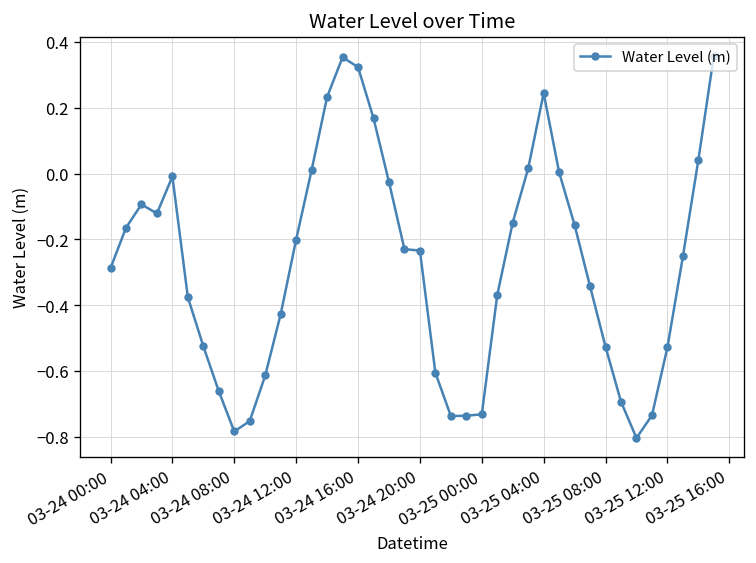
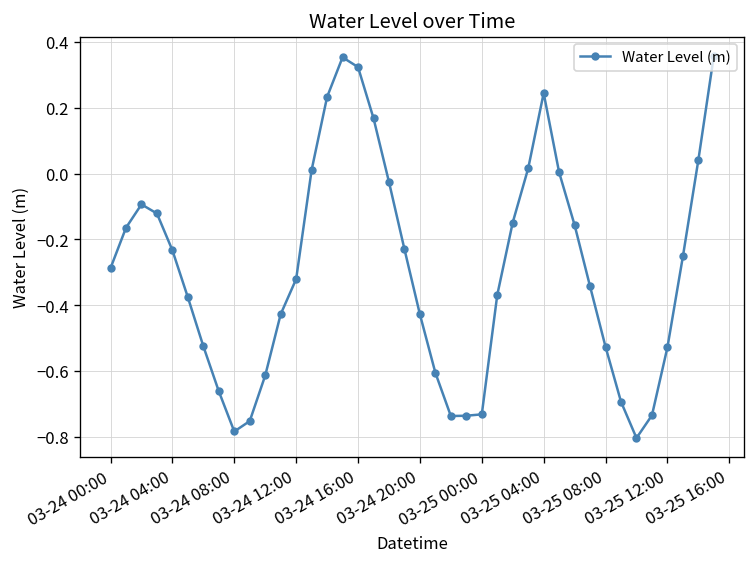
  {
    "03-24 00:00": -0.29,
-   "03-24 04:00": -0.01,
+   "03-24 04:00": -0.23,
    "03-24 08:00": -0.78,
-   "03-24 12:00": -0.20,
+   "03-24 12:00": -0.32,
    "03-24 16:00": 0.32,
-   "03-24 20:00": -0.23,
+   "03-24 20:00": -0.43,
    "03-25 00:00": -0.73,
    "03-25 04:00": 0.24,
    "03-25 08:00": -0.53,
    "03-25 12:00": -0.53
  }
